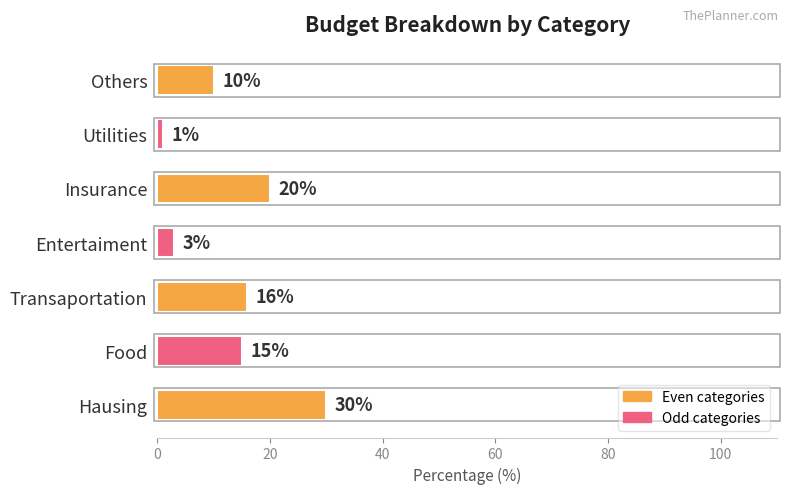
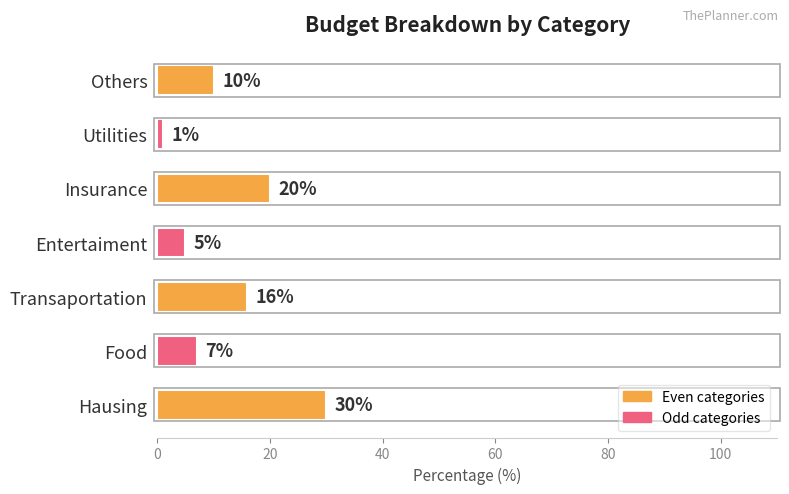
  {
    "Others": "10%",
    "Utilities": "1%",
    "Insurance": "20%",
-   "Entertaiment": "3%",
+   "Entertaiment": "5%",
    "Transaportation": "16%",
-   "Food": "15%",
+   "Food": "7%",
    "Hausing": "30%"
  }
